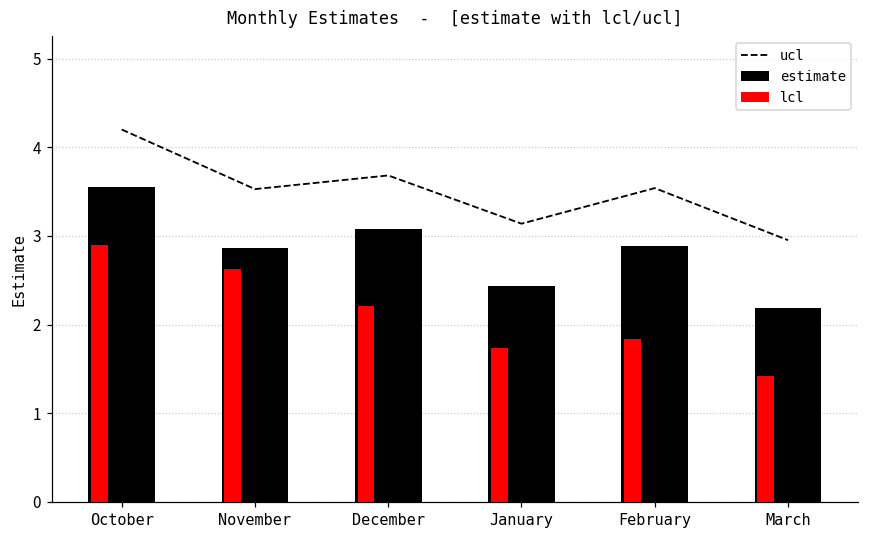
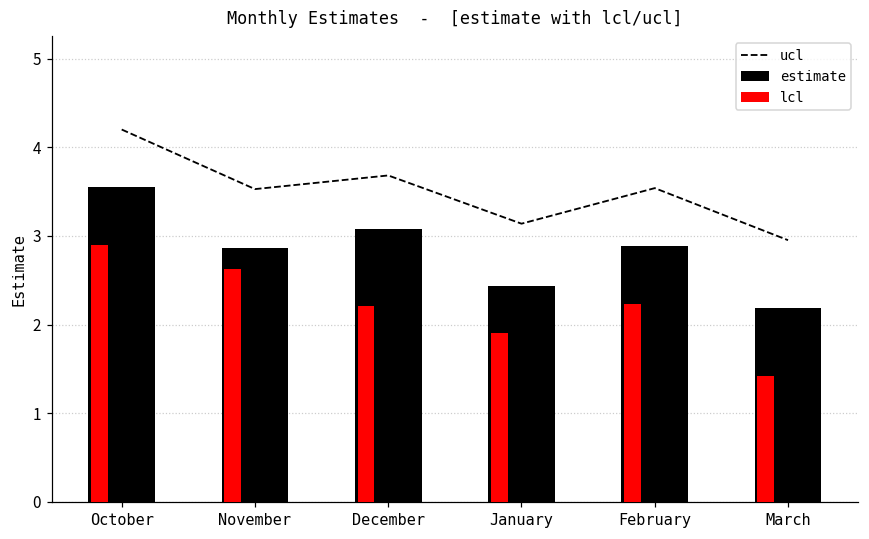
  {
    "lcl": {
-     "January": 1.7,
-     "February": 1.8
+     "January": 1.9,
+     "February": 2.2
    }
  }
